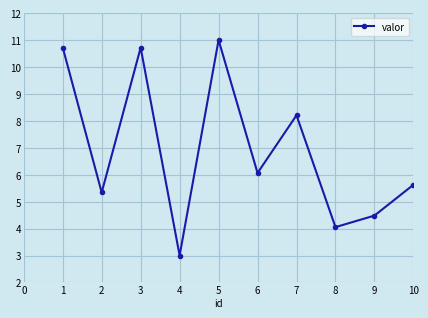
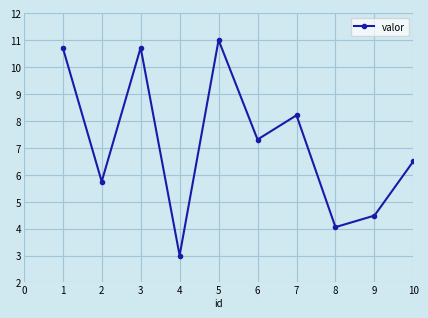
  {
    "1": 10.7,
-   "2": 5.3,
+   "2": 5.7,
    "3": 10.7,
    "4": 3.0,
    "5": 11.0,
-   "6": 6.1,
+   "6": 7.3,
    "7": 8.2,
    "8": 4.1,
    "9": 4.5,
-   "10": 5.6
+   "10": 6.5
  }
